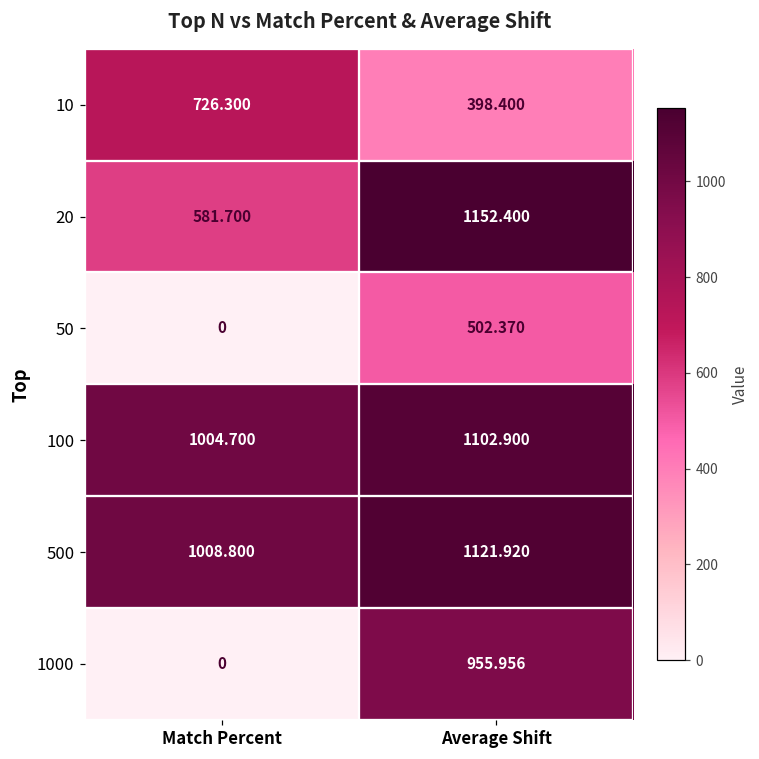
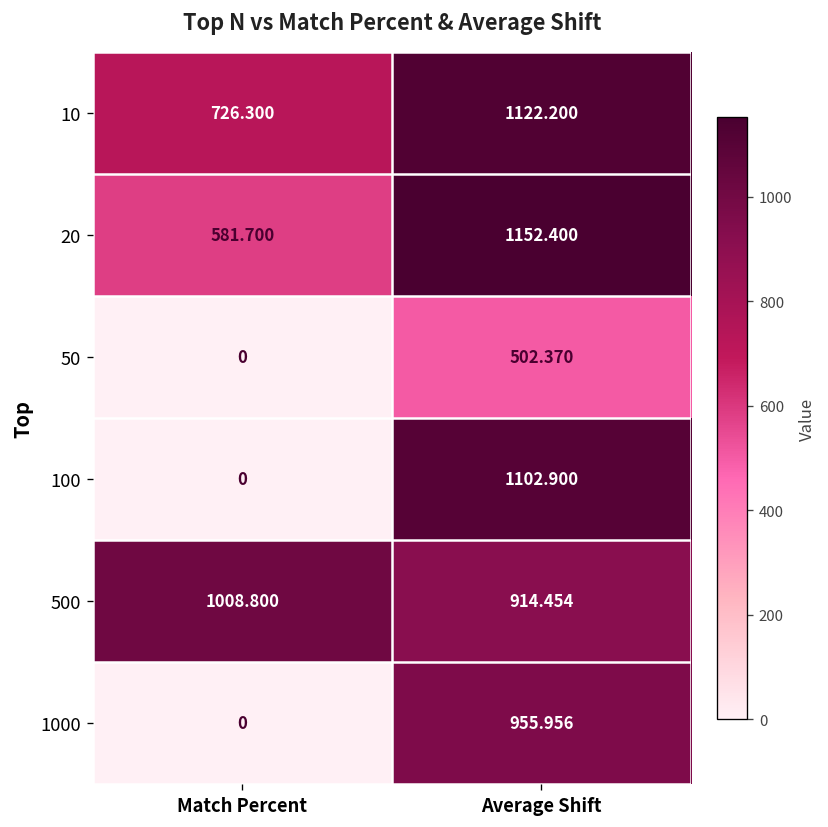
  {
    "10": {
      "Match Percent": 726.300,
-     "Average Shift": 398.400
+     "Average Shift": 1122.200
    },
    "20": {
      "Match Percent": 581.700,
      "Average Shift": 1152.400
    },
    "50": {
      "Match Percent": 0,
      "Average Shift": 502.370
    },
    "100": {
-     "Match Percent": 1004.700,
+     "Match Percent": 0,
      "Average Shift": 1102.900
    },
    "500": {
      "Match Percent": 1008.800,
-     "Average Shift": 1121.920
+     "Average Shift": 914.454
    },
    "1000": {
      "Match Percent": 0,
      "Average Shift": 955.956
    }
  }
